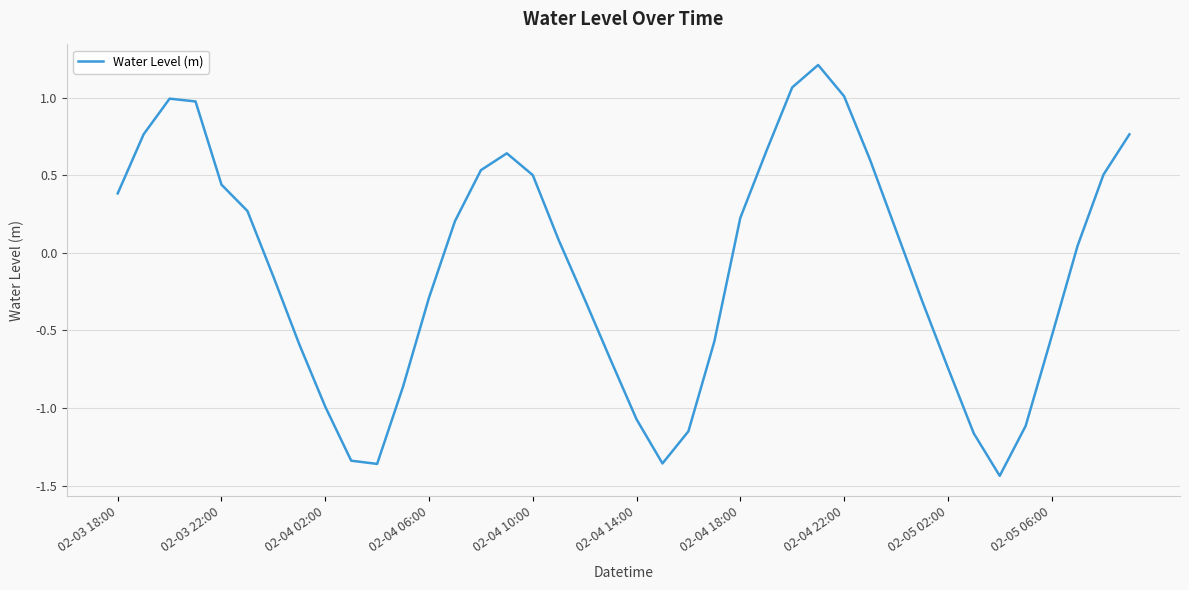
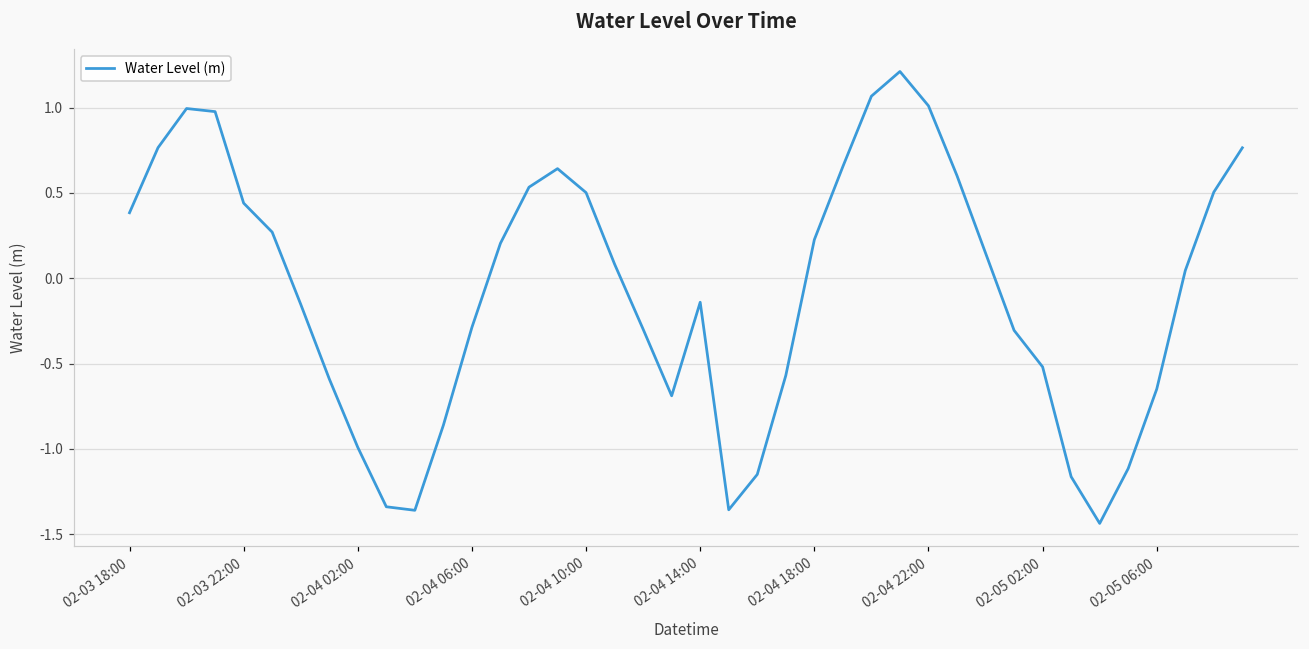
  {
    "02-03 18:00": 0.38,
    "02-03 22:00": 0.44,
    "02-04 02:00": -0.99,
    "02-04 06:00": -0.29,
    "02-04 10:00": 0.50,
-   "02-04 14:00": -1.07,
+   "02-04 14:00": -0.14,
    "02-04 18:00": 0.23,
    "02-04 22:00": 1.01,
-   "02-05 02:00": -0.74,
-   "02-05 06:00": -0.54
+   "02-05 02:00": -0.52,
+   "02-05 06:00": -0.65
  }
